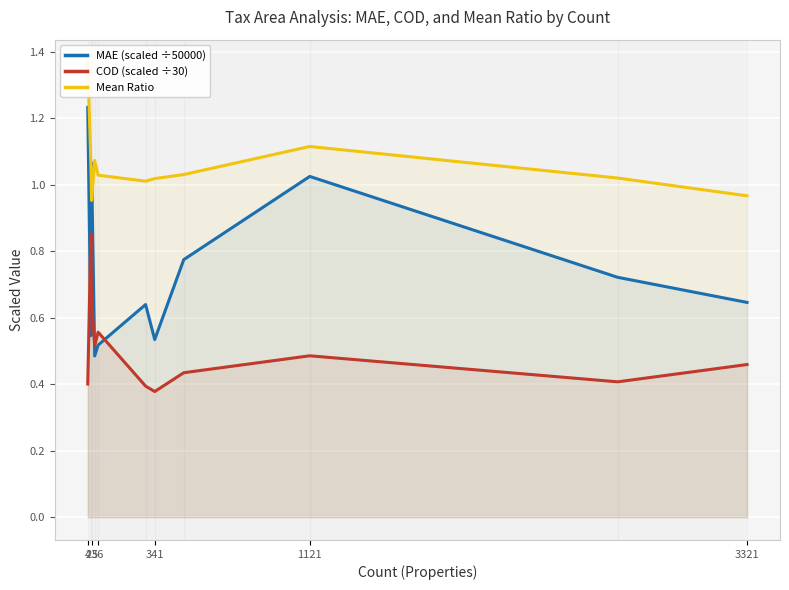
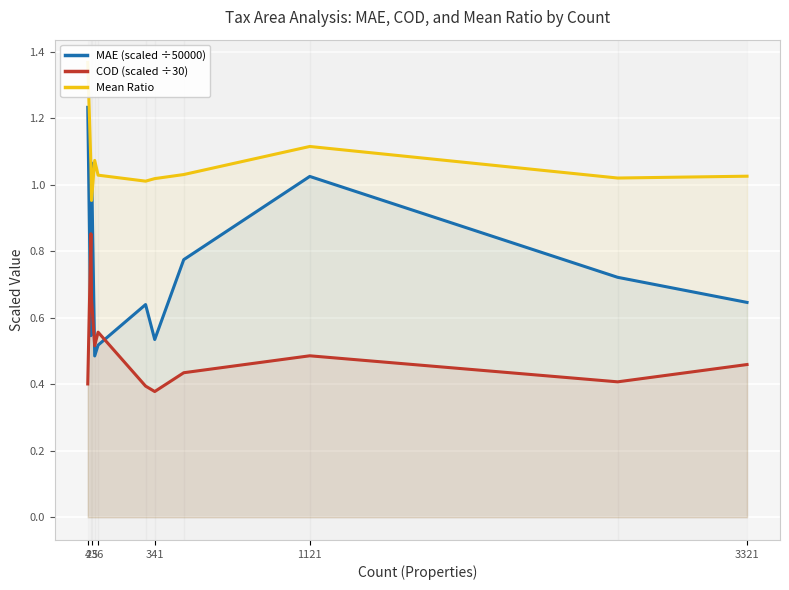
  {
    "MAE (scaled ÷50000)": {
      "341": 0.53,
      "1121": 1.03,
      "3321": 0.65
    },
    "COD (scaled ÷30)": {
      "341": 0.38,
      "1121": 0.49,
      "3321": 0.46
    },
    "Mean Ratio": {
      "341": 1.02,
      "1121": 1.12,
-     "3321": 0.97
+     "3321": 1.03
    }
  }
